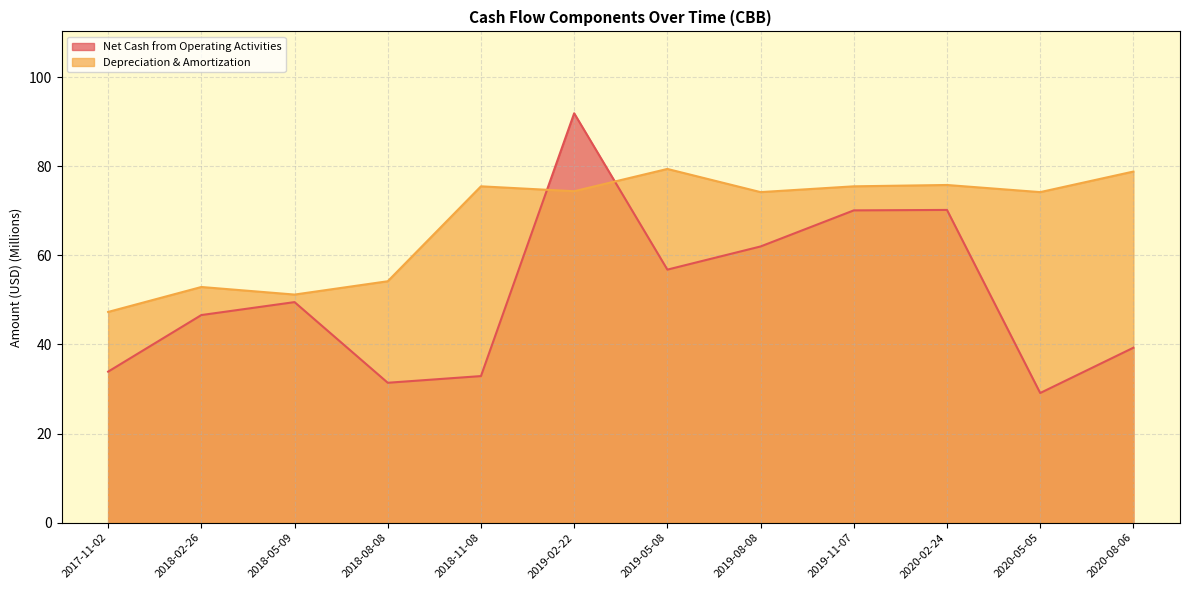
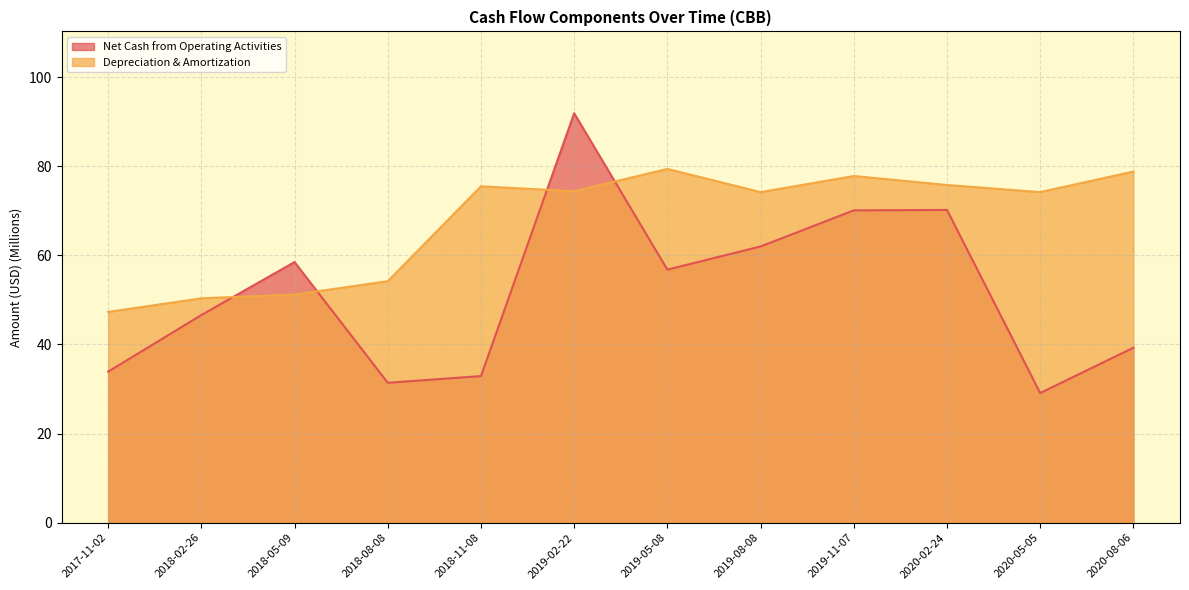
  {
    "Net Cash from Operating Activities": {
      "2017-11-02": 34,
      "2018-02-26": 47,
-     "2018-05-09": 50,
+     "2018-05-09": 59,
      "2018-08-08": 31,
      "2018-11-08": 33,
      "2019-02-22": 92,
      "2019-05-08": 57,
      "2019-08-08": 62,
      "2019-11-07": 70,
      "2020-02-24": 70,
      "2020-05-05": 29,
      "2020-08-06": 39
    },
    "Depreciation & Amortization": {
      "2017-11-02": 47,
-     "2018-02-26": 53,
+     "2018-02-26": 50,
      "2018-05-09": 51,
      "2018-08-08": 54,
      "2018-11-08": 76,
      "2019-02-22": 74,
      "2019-05-08": 79,
      "2019-08-08": 74,
-     "2019-11-07": 76,
+     "2019-11-07": 78,
      "2020-02-24": 76,
      "2020-05-05": 74,
      "2020-08-06": 79
    }
  }
